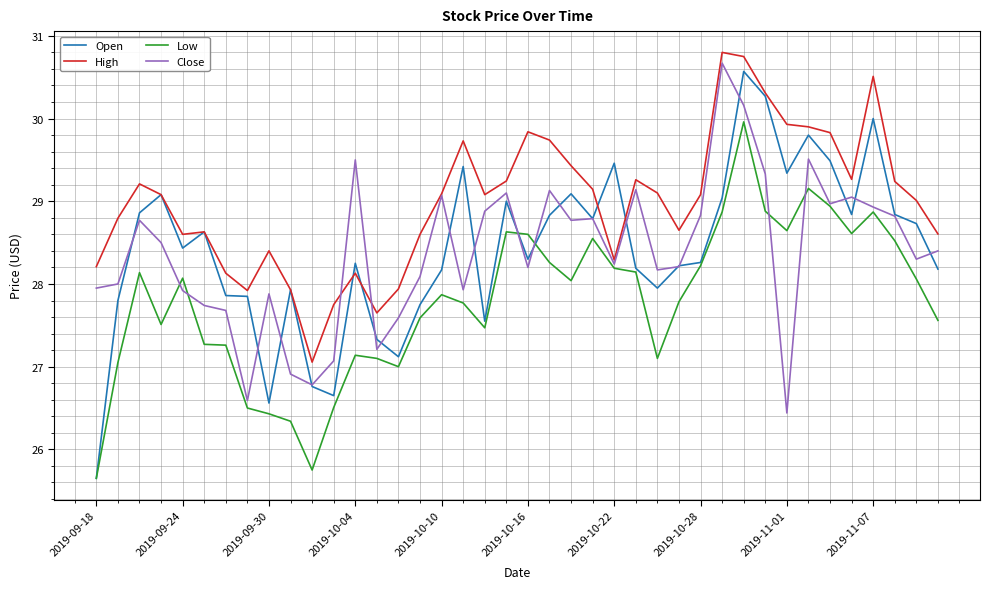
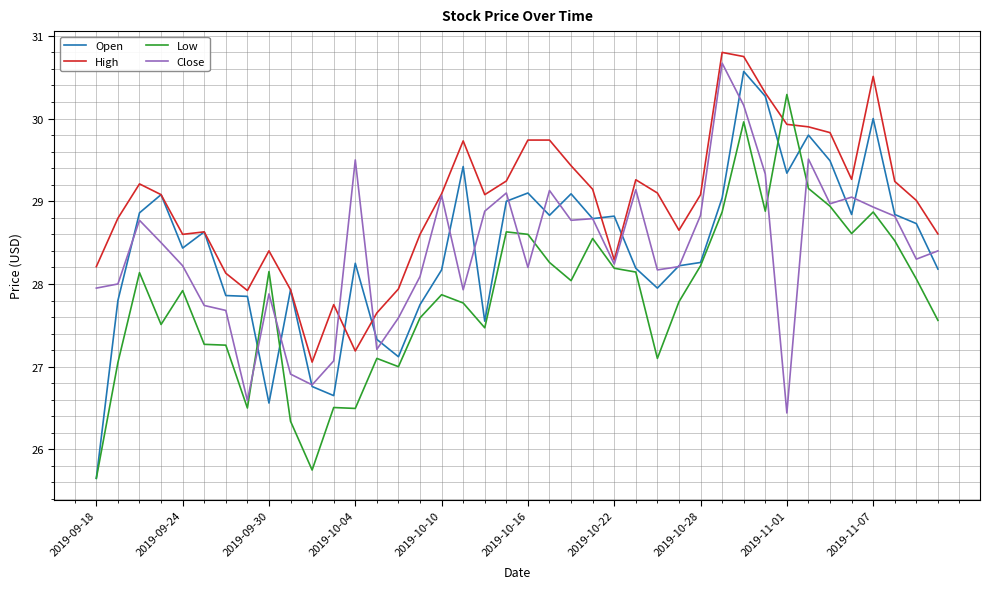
  {
    "Open": {
      "2019-09-24": 28.4,
      "2019-09-30": 26.6,
      "2019-10-04": 28.3,
      "2019-10-10": 28.2,
-     "2019-10-16": 28.3,
-     "2019-10-22": 29.5,
+     "2019-10-16": 29.1,
+     "2019-10-22": 28.8,
      "2019-10-28": 28.3,
      "2019-11-01": 29.3,
      "2019-11-07": 30.0
    },
    "High": {
      "2019-09-18": 28.2,
      "2019-09-24": 28.6,
      "2019-09-30": 28.4,
-     "2019-10-04": 28.1,
-     "2019-10-16": 29.8,
+     "2019-10-04": 27.2,
+     "2019-10-16": 29.7,
      "2019-10-22": 28.3,
      "2019-10-28": 29.1,
      "2019-11-01": 29.9,
      "2019-11-07": 30.5
    },
    "Low": {
-     "2019-09-24": 28.1,
-     "2019-09-30": 26.4,
-     "2019-10-04": 27.1,
+     "2019-09-24": 27.9,
+     "2019-09-30": 28.2,
+     "2019-10-04": 26.5,
      "2019-10-10": 27.9,
      "2019-10-16": 28.6,
      "2019-10-22": 28.2,
      "2019-10-28": 28.2,
-     "2019-11-01": 28.6,
+     "2019-11-01": 30.3,
      "2019-11-07": 28.9
    },
    "Close": {
      "2019-09-18": 28.0,
-     "2019-09-24": 27.9,
+     "2019-09-24": 28.2,
      "2019-09-30": 27.9,
      "2019-10-04": 29.5,
      "2019-10-16": 28.2,
      "2019-10-22": 28.2,
      "2019-10-28": 28.8,
      "2019-11-01": 26.4,
      "2019-11-07": 28.9
    }
  }
